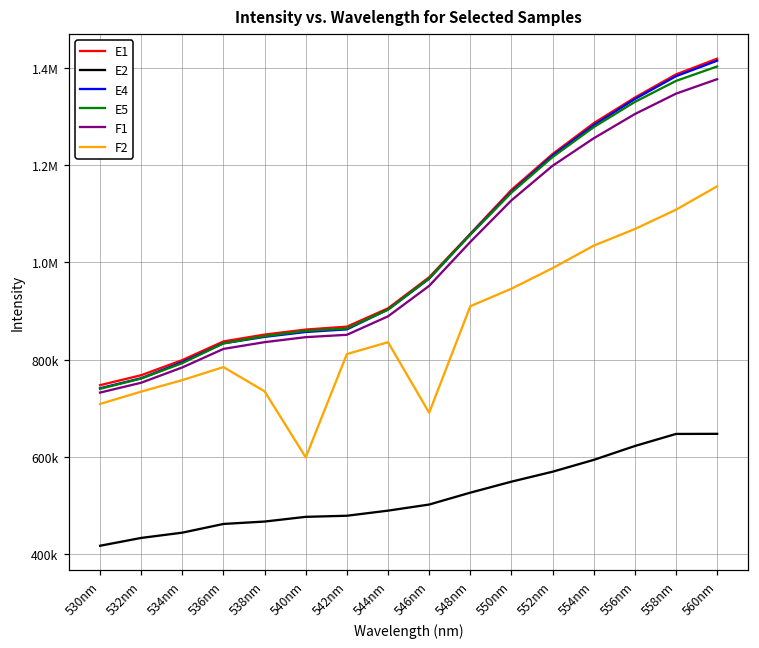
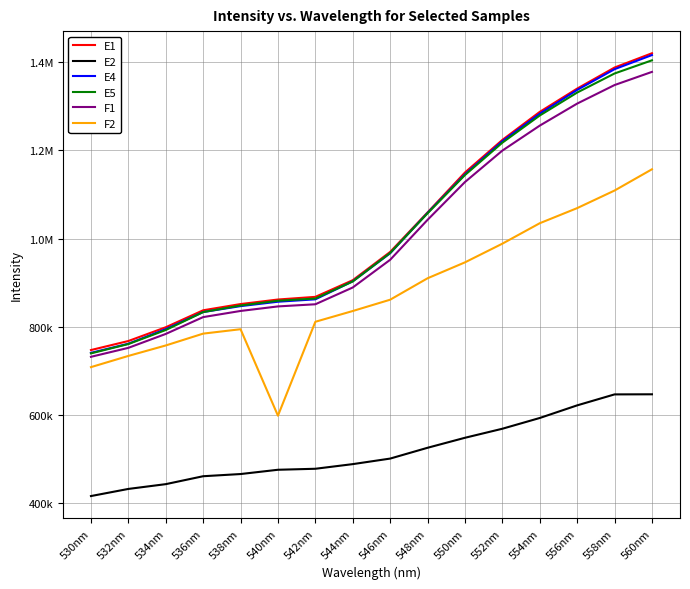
  {
    "E1": {
      "530nm": 750000,
      "532nm": 770000
    },
    "E2": {
      "530nm": 420000,
      "532nm": 430000,
      "534nm": 440000,
      "536nm": 460000,
      "538nm": 470000,
      "540nm": 480000,
      "542nm": 480000,
      "544nm": 490000,
      "546nm": 500000,
      "548nm": 530000,
      "550nm": 550000,
      "552nm": 570000,
      "554nm": 590000,
      "556nm": 620000,
      "558nm": 650000,
      "560nm": 650000
    },
    "E5": {
      "556nm": 1330000,
      "558nm": 1370000,
      "560nm": 1400000
    },
    "F1": {
      "530nm": 730000,
      "532nm": 750000,
      "534nm": 780000,
      "536nm": 820000,
      "538nm": 840000,
      "540nm": 850000,
      "542nm": 850000,
      "544nm": 890000,
      "546nm": 950000,
      "548nm": 1040000,
      "550nm": 1130000,
      "552nm": 1200000,
      "554nm": 1260000,
      "556nm": 1310000,
      "558nm": 1350000,
      "560nm": 1380000
    },
    "F2": {
      "530nm": 710000,
      "532nm": 730000,
      "534nm": 760000,
      "536nm": 780000,
-     "538nm": 730000,
+     "538nm": 790000,
      "540nm": 600000,
      "542nm": 810000,
      "544nm": 840000,
-     "546nm": 690000,
+     "546nm": 860000,
      "548nm": 910000,
      "550nm": 950000,
      "552nm": 990000,
      "554nm": 1030000,
      "556nm": 1070000,
      "558nm": 1110000,
      "560nm": 1160000
    }
  }
